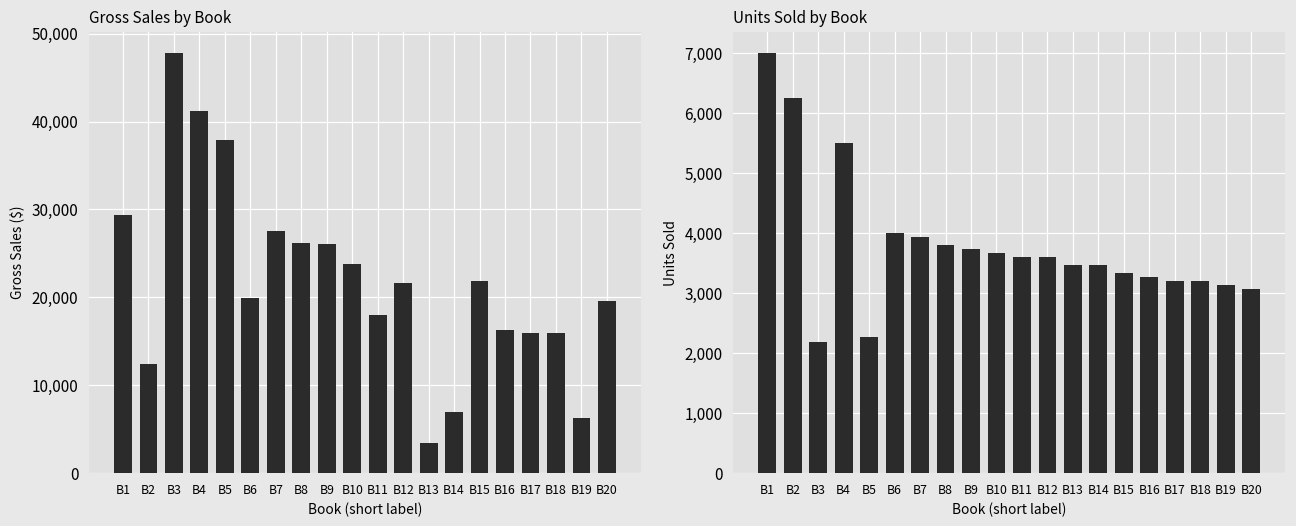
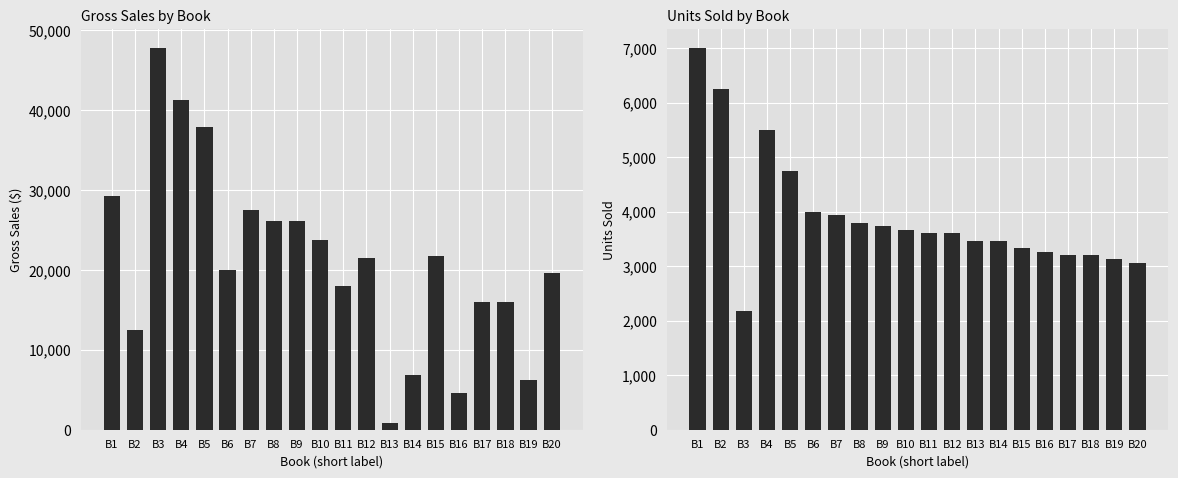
  {
    "Gross Sales by Book": {
      "B1": "29,000",
      "B2": "12,000",
      "B3": "48,000",
      "B4": "41,000",
      "B5": "38,000",
      "B6": "20,000",
      "B7": "27,000",
      "B8": "26,000",
      "B9": "26,000",
      "B10": "24,000",
      "B11": "18,000",
      "B12": "22,000",
-     "B13": "3,000",
+     "B13": "1,000",
      "B14": "7,000",
      "B15": "22,000",
-     "B16": "16,000",
+     "B16": "5,000",
      "B17": "16,000",
      "B18": "16,000",
      "B19": "6,000",
      "B20": "20,000"
    },
    "Units Sold by Book": {
      "B1": "7,000",
      "B2": "6,300",
      "B3": "2,200",
      "B4": "5,500",
-     "B5": "2,300",
+     "B5": "4,800",
      "B6": "4,000",
      "B7": "3,900",
      "B8": "3,800",
      "B9": "3,700",
      "B10": "3,700",
      "B11": "3,600",
      "B12": "3,600",
      "B13": "3,500",
      "B14": "3,500",
      "B15": "3,300",
      "B16": "3,300",
      "B17": "3,200",
      "B18": "3,200",
      "B19": "3,100",
      "B20": "3,100"
    }
  }
